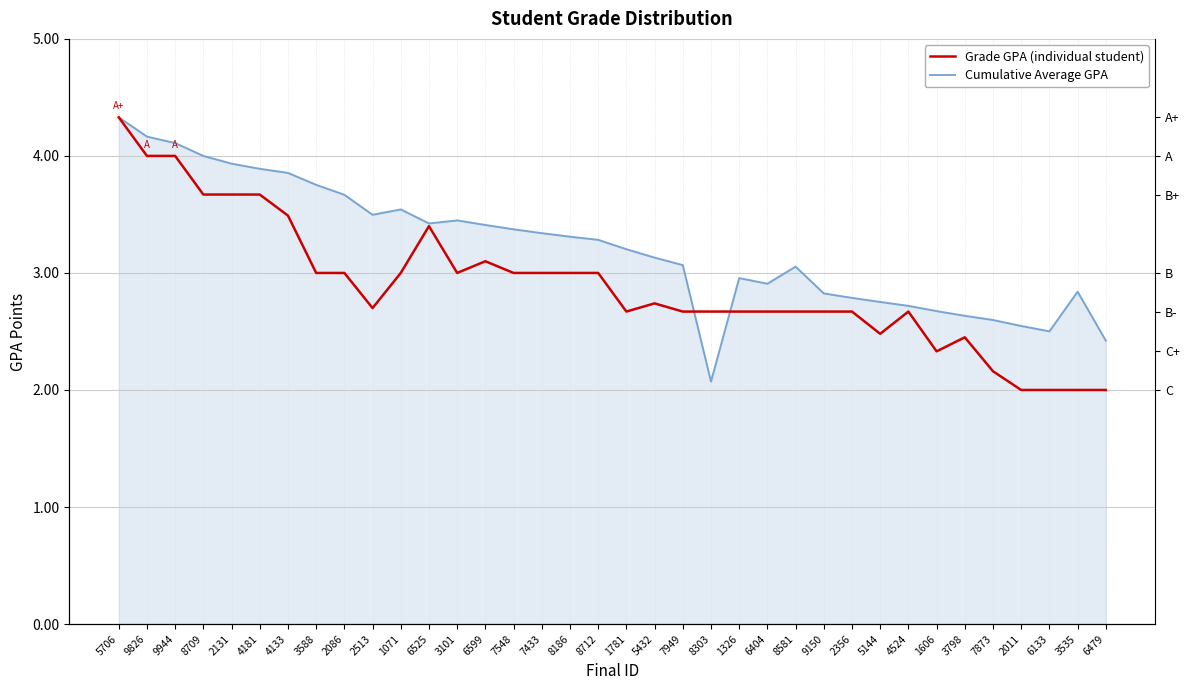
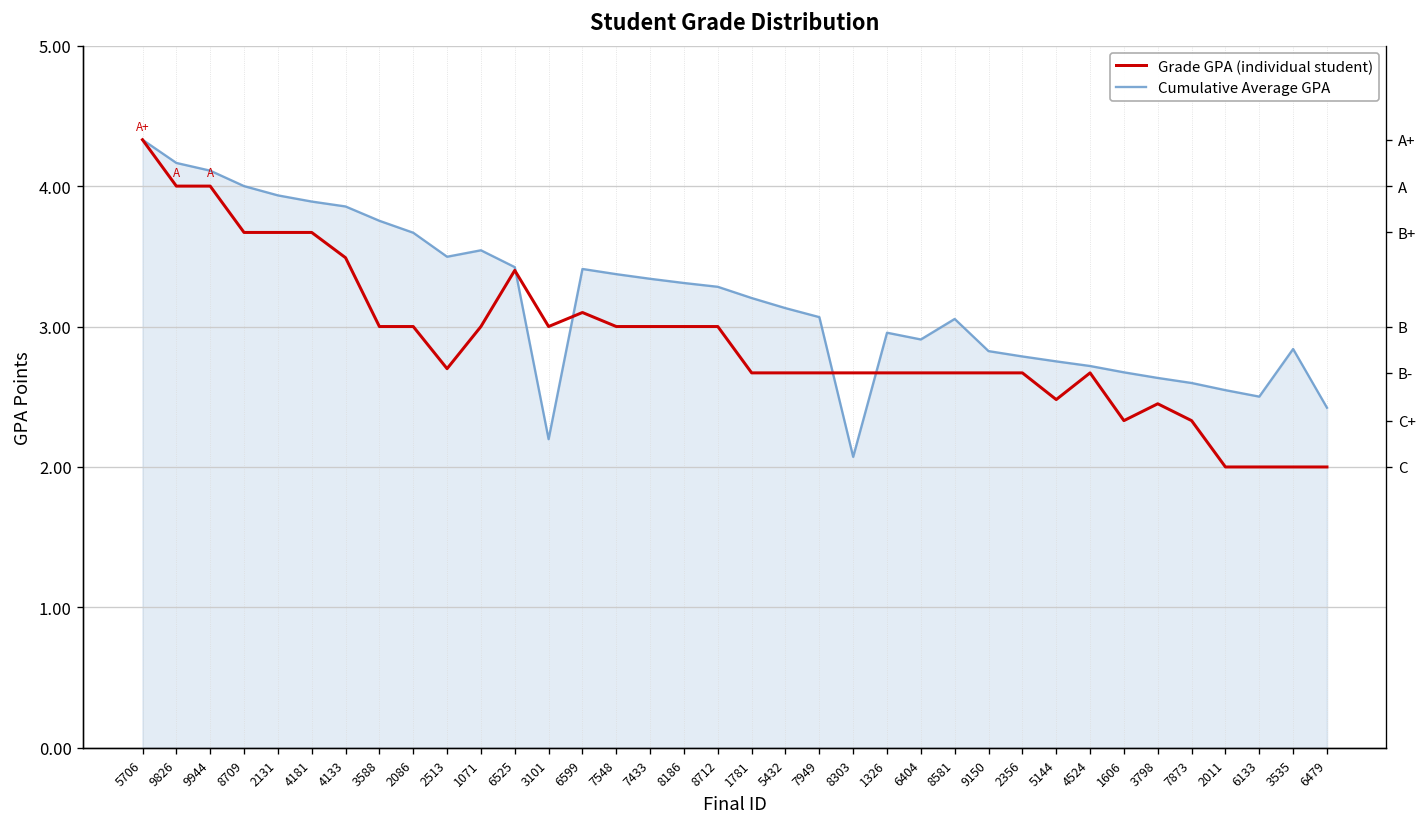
  {
    "Grade GPA (individual student)": {
      "9826": 4.00,
      "9944": 4.00,
      "8709": 3.67,
      "2131": 3.67,
      "4181": 3.67,
      "4133": 3.49,
      "3588": 3.00,
      "2086": 3.00,
      "2513": 2.70,
      "1071": 3.00,
      "6525": 3.40,
      "3101": 3.00,
      "6599": 3.10,
      "7548": 3.00,
      "7433": 3.00,
      "8186": 3.00,
      "8712": 3.00,
      "1781": 2.67,
-     "5432": 2.74,
+     "5432": 2.67,
      "7949": 2.67,
      "8303": 2.67,
      "1326": 2.67,
      "6404": 2.67,
      "8581": 2.67,
      "9150": 2.67,
      "2356": 2.67,
      "5144": 2.48,
      "4524": 2.67,
      "1606": 2.33,
      "3798": 2.45,
-     "7873": 2.16,
+     "7873": 2.33,
      "2011": 2.00,
      "6133": 2.00,
      "3535": 2.00,
      "6479": 2.00
    },
    "Cumulative Average GPA": {
      "9826": 4.17,
      "9944": 4.11,
      "8709": 4.00,
      "2131": 3.93,
      "4181": 3.89,
      "4133": 3.86,
      "3588": 3.75,
      "2086": 3.67,
      "2513": 3.50,
      "1071": 3.54,
      "6525": 3.42,
-     "3101": 3.45,
+     "3101": 2.20,
      "6599": 3.41,
      "7548": 3.37,
      "7433": 3.34,
      "8186": 3.31,
      "8712": 3.28,
      "1781": 3.20,
      "5432": 3.13,
      "7949": 3.07,
      "8303": 2.07,
      "1326": 2.96,
      "6404": 2.91,
      "8581": 3.05,
      "9150": 2.83,
      "2356": 2.79,
      "5144": 2.75,
      "4524": 2.72,
      "1606": 2.67,
      "3798": 2.63,
      "7873": 2.60,
      "2011": 2.55,
      "6133": 2.50,
      "3535": 2.84,
      "6479": 2.42
    }
  }
